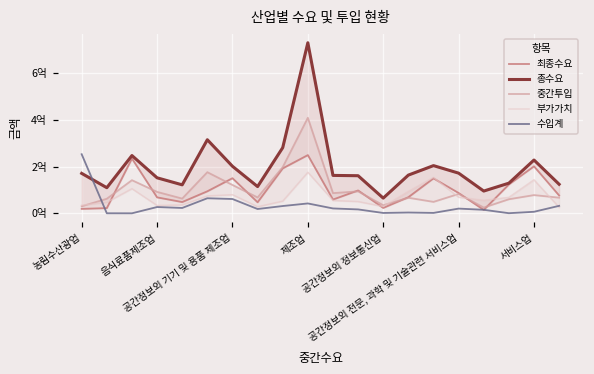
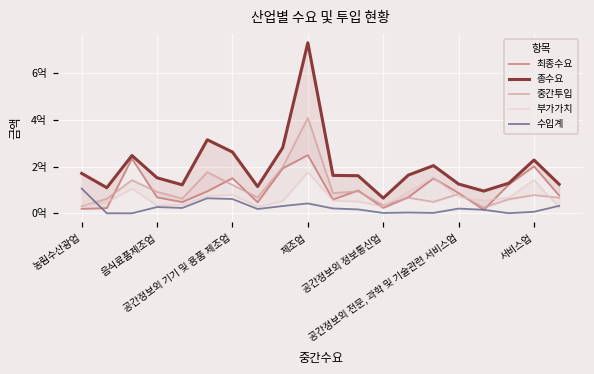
  {
    "총수요": {
      "농림수산광업": "1.7억",
      "음식료품제조업": "1.5억",
-     "공간정보외 기기 및 용품 제조업": "2.0억",
+     "공간정보외 기기 및 용품 제조업": "2.6억",
      "제조업": "7.3억",
      "공간정보외 정보통신업": "0.6억",
-     "공간정보외 전문, 과학 및 기술관련 서비스업": "1.7억",
+     "공간정보외 전문, 과학 및 기술관련 서비스업": "1.3억",
      "서비스업": "2.3억"
    },
    "수입계": {
-     "농림수산광업": "2.5억",
+     "농림수산광업": "1.1억",
      "공간정보외 기기 및 용품 제조업": "0.6억",
      "제조업": "0.4억",
      "공간정보외 정보통신업": "0.0억",
      "공간정보외 전문, 과학 및 기술관련 서비스업": "0.2억",
      "서비스업": "0.1억"
    }
  }
